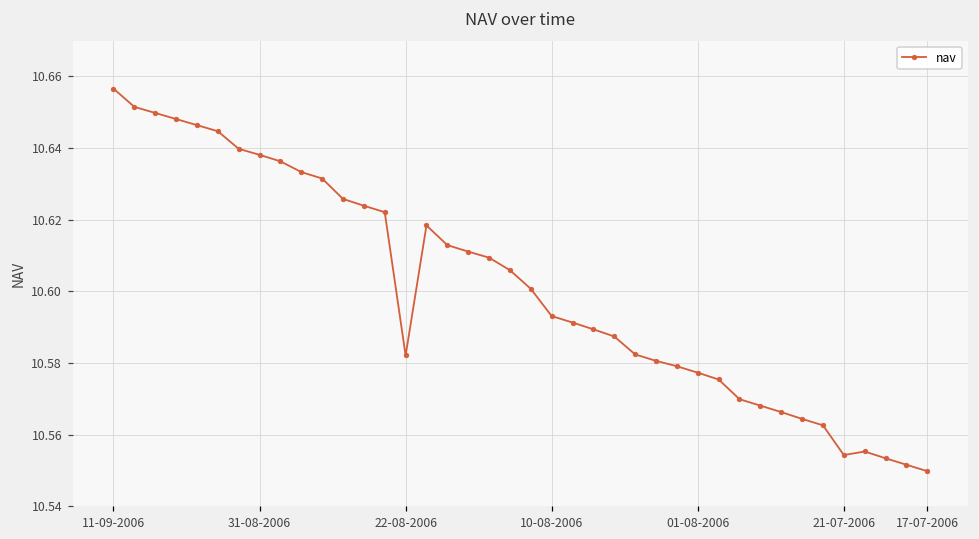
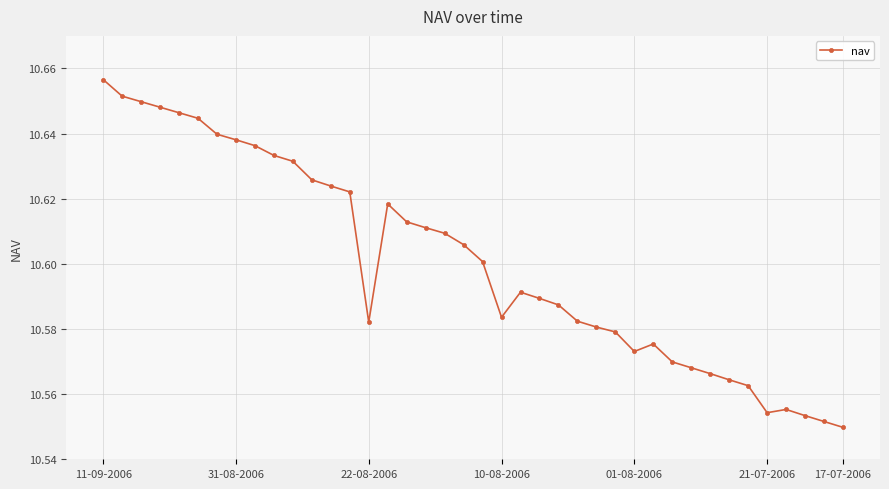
  {
    "11-09-2006": 10.657,
    "31-08-2006": 10.638,
    "22-08-2006": 10.582,
-   "10-08-2006": 10.593,
-   "01-08-2006": 10.577,
+   "10-08-2006": 10.584,
+   "01-08-2006": 10.573,
    "21-07-2006": 10.554,
    "17-07-2006": 10.550
  }
